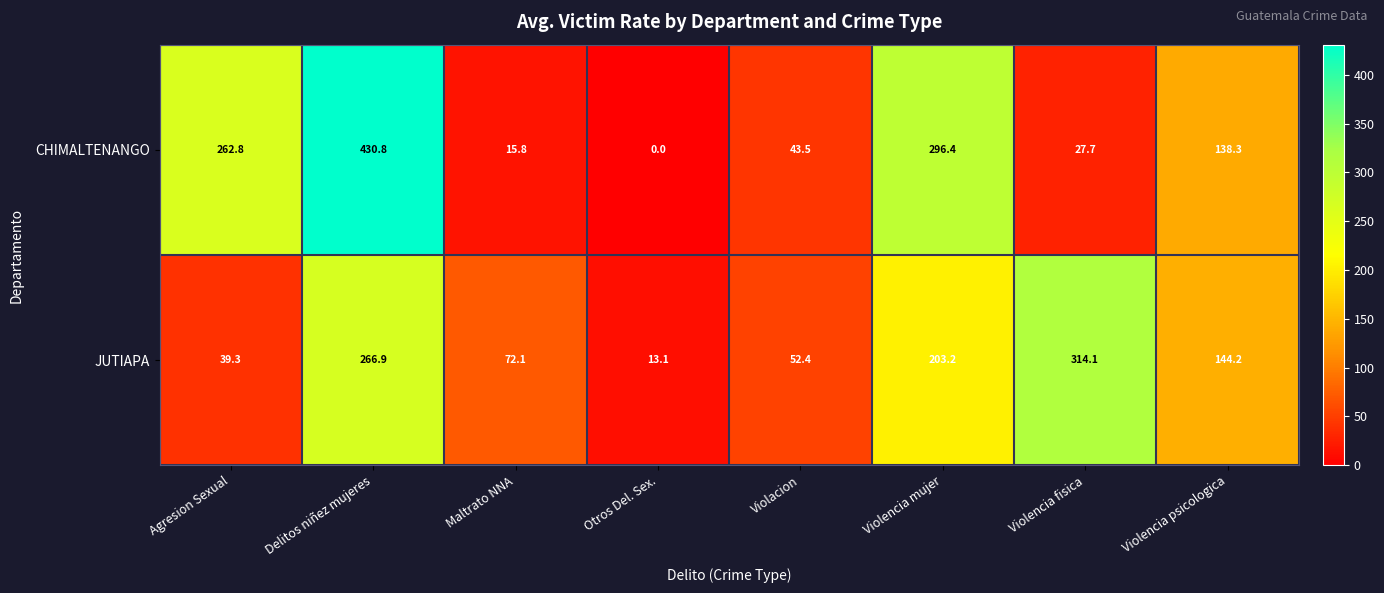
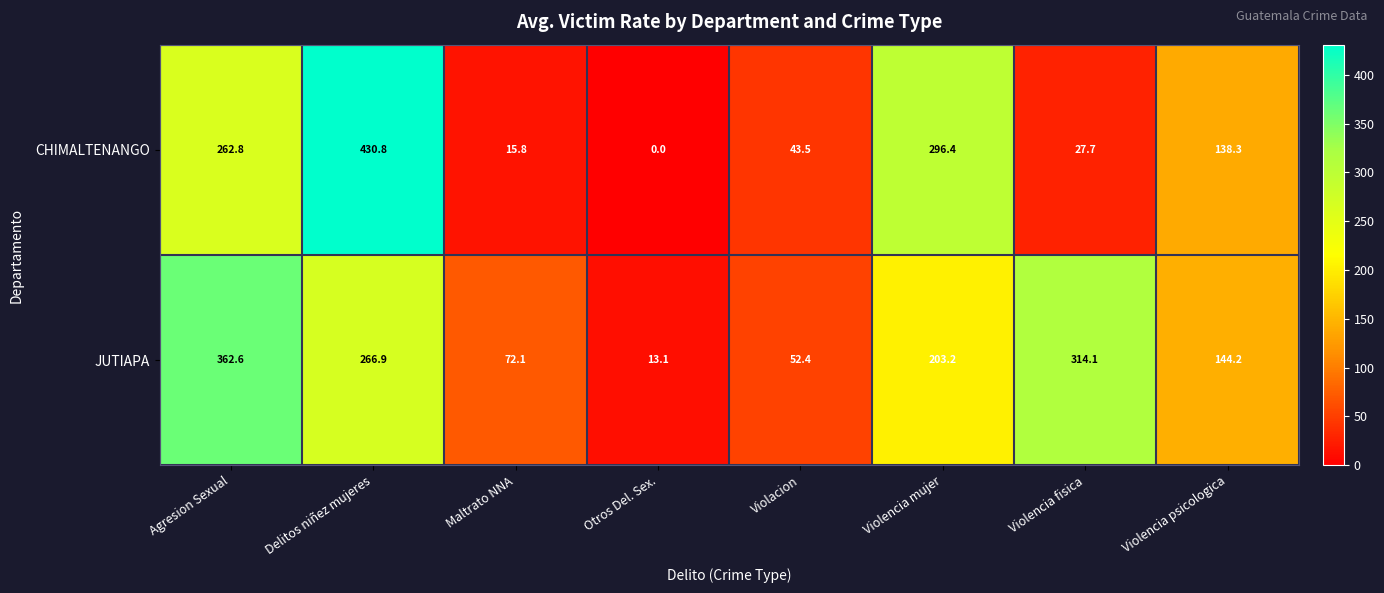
  {
    "CHIMALTENANGO": {
      "Agresion Sexual": 262.8,
      "Delitos niñez mujeres": 430.8,
      "Maltrato NNA": 15.8,
      "Otros Del. Sex.": 0.0,
      "Violacion": 43.5,
      "Violencia mujer": 296.4,
      "Violencia fisica": 27.7,
      "Violencia psicologica": 138.3
    },
    "JUTIAPA": {
-     "Agresion Sexual": 39.3,
+     "Agresion Sexual": 362.6,
      "Delitos niñez mujeres": 266.9,
      "Maltrato NNA": 72.1,
      "Otros Del. Sex.": 13.1,
      "Violacion": 52.4,
      "Violencia mujer": 203.2,
      "Violencia fisica": 314.1,
      "Violencia psicologica": 144.2
    }
  }
